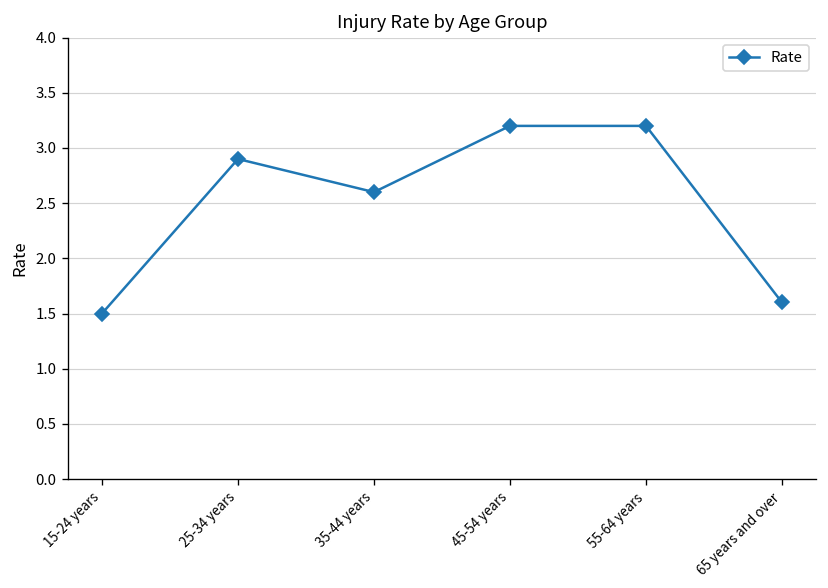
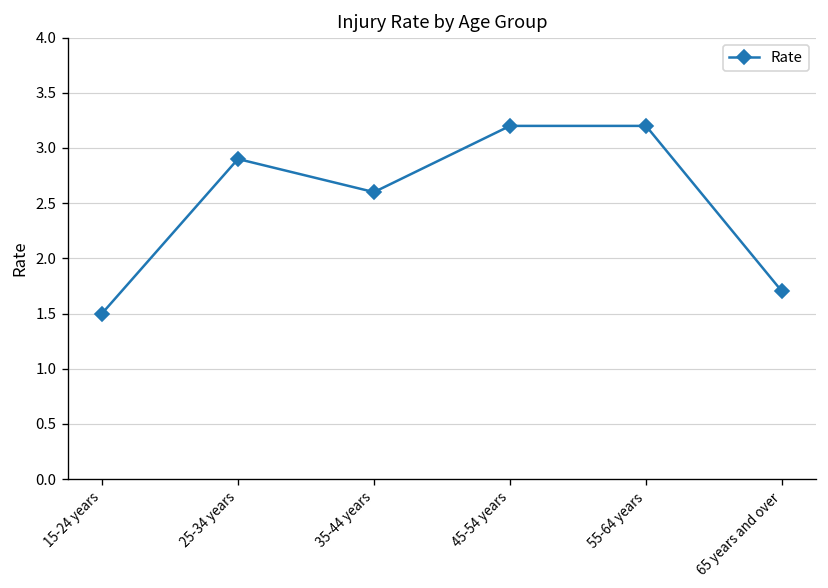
  {
    "15-24 years": 1.5,
    "25-34 years": 2.9,
    "35-44 years": 2.6,
    "45-54 years": 3.2,
    "55-64 years": 3.2,
-   "65 years and over": 1.6
+   "65 years and over": 1.7
  }
